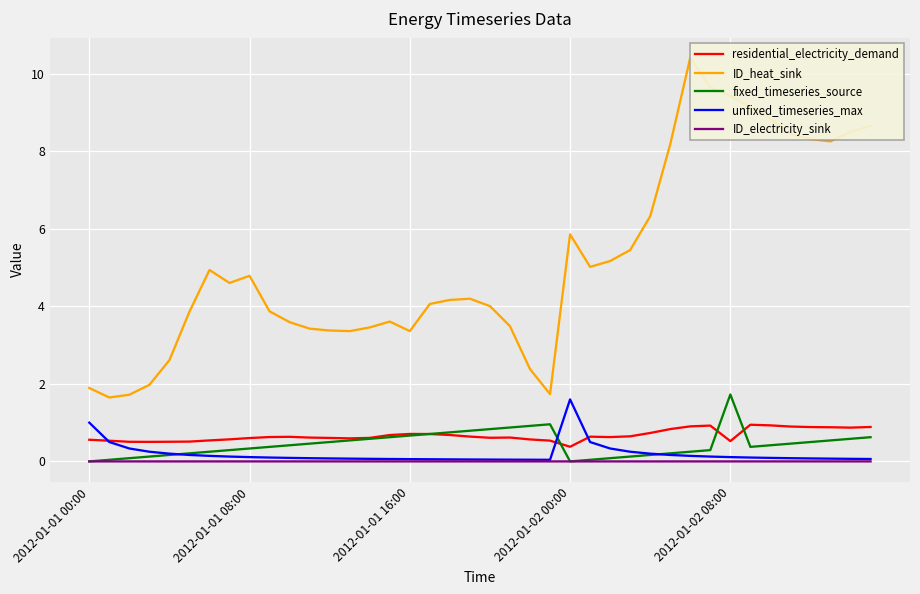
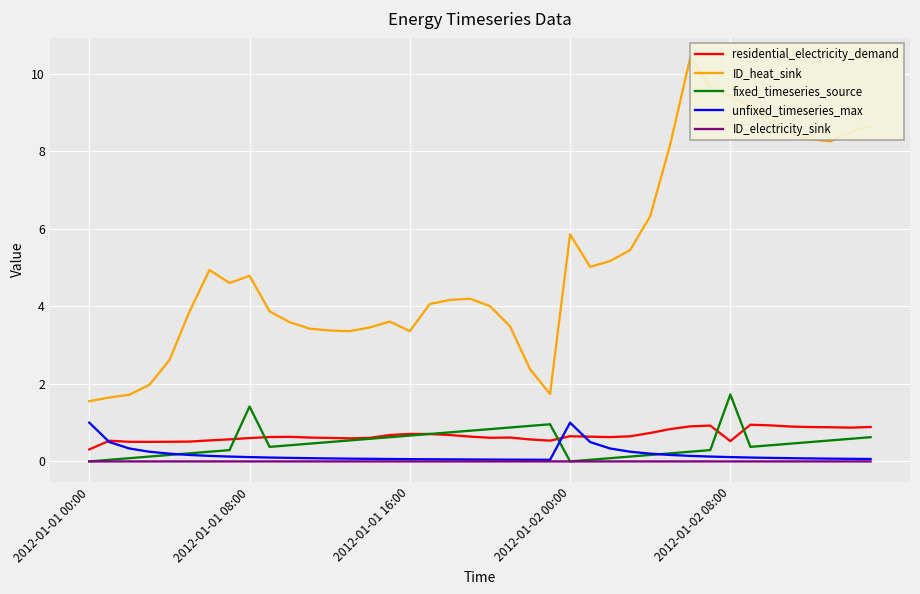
  {
    "residential_electricity_demand": {
-     "2012-01-01 00:00": 0.6,
+     "2012-01-01 00:00": 0.3,
      "2012-01-01 08:00": 0.6,
-     "2012-01-02 00:00": 0.4,
+     "2012-01-02 00:00": 0.6,
      "2012-01-02 08:00": 0.5
    },
    "ID_heat_sink": {
-     "2012-01-01 00:00": 1.9,
+     "2012-01-01 00:00": 1.6,
      "2012-01-01 08:00": 4.8,
      "2012-01-01 16:00": 3.4,
      "2012-01-02 00:00": 5.9
    },
    "fixed_timeseries_source": {
-     "2012-01-01 08:00": 0.3,
+     "2012-01-01 08:00": 1.4,
      "2012-01-02 08:00": 1.7
    },
    "unfixed_timeseries_max": {
      "2012-01-01 00:00": 1.0,
      "2012-01-01 08:00": 0.1,
-     "2012-01-02 00:00": 1.6,
+     "2012-01-02 00:00": 1.0,
      "2012-01-02 08:00": 0.1
    },
    "ID_electricity_sink": {
      "2012-01-01 08:00": 0.0,
      "2012-01-02 08:00": 0.0
    }
  }
